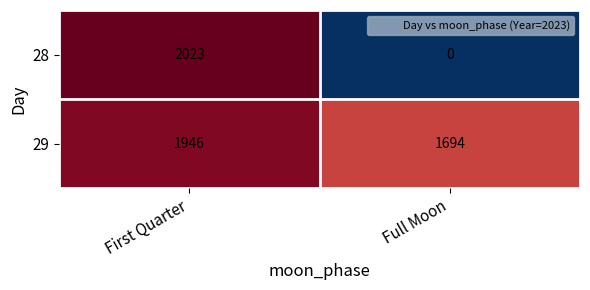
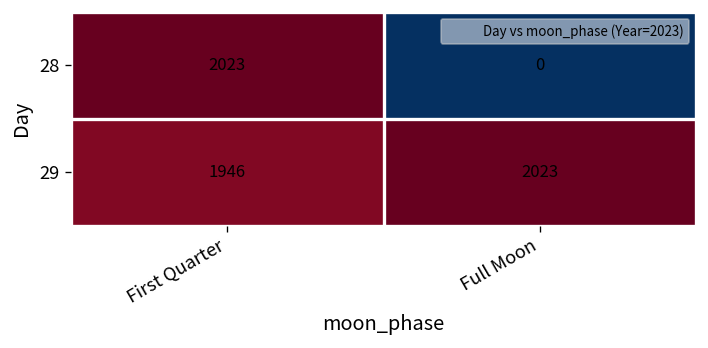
  {
    "28": {
      "First Quarter": 2023,
      "Full Moon": 0
    },
    "29": {
      "First Quarter": 1946,
-     "Full Moon": 1694
+     "Full Moon": 2023
    }
  }
